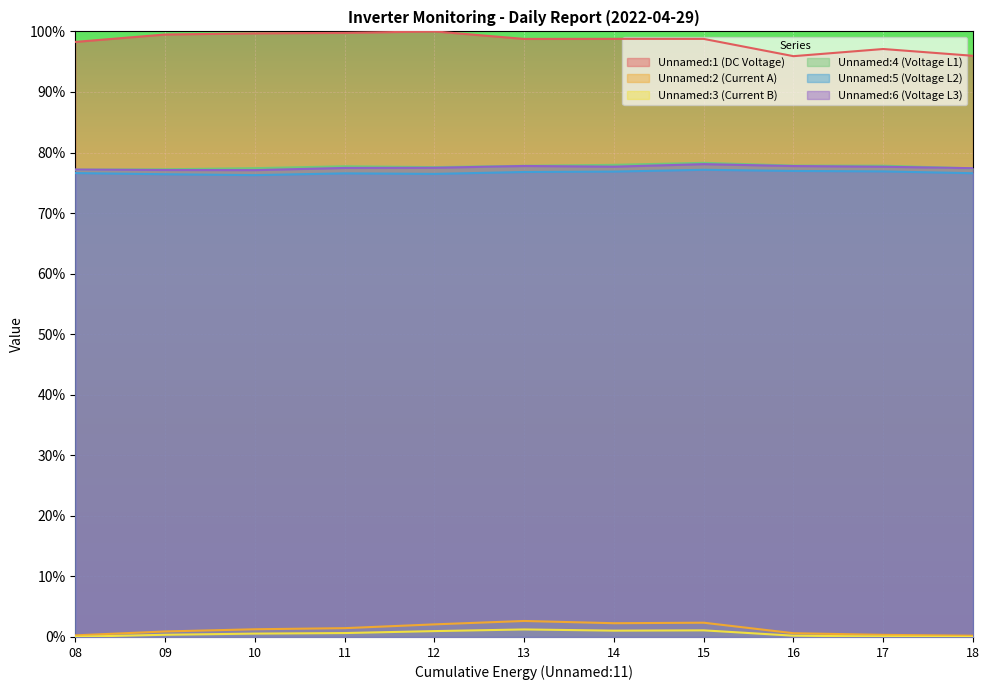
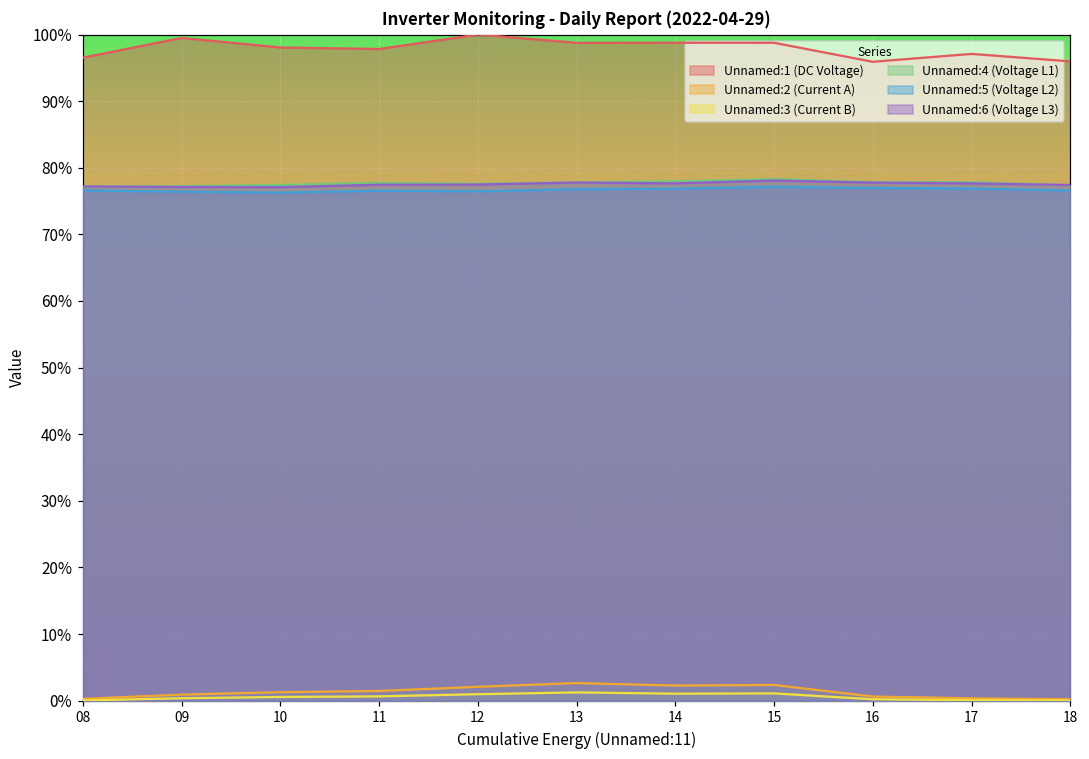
  {
    "Unnamed:1 (DC Voltage)": {
-     "08": "98%",
+     "08": "97%",
      "09": "99%",
-     "10": "100%",
-     "11": "100%",
+     "10": "98%",
+     "11": "98%",
      "12": "100%",
      "13": "99%",
      "14": "99%",
      "18": "96%"
    },
    "Unnamed:5 (Voltage L2)": {
      "08": "77%",
      "09": "76%",
      "10": "76%",
      "11": "77%",
      "12": "76%",
      "13": "77%",
      "14": "77%",
      "15": "77%",
      "16": "77%",
      "17": "77%",
      "18": "77%"
    }
  }
